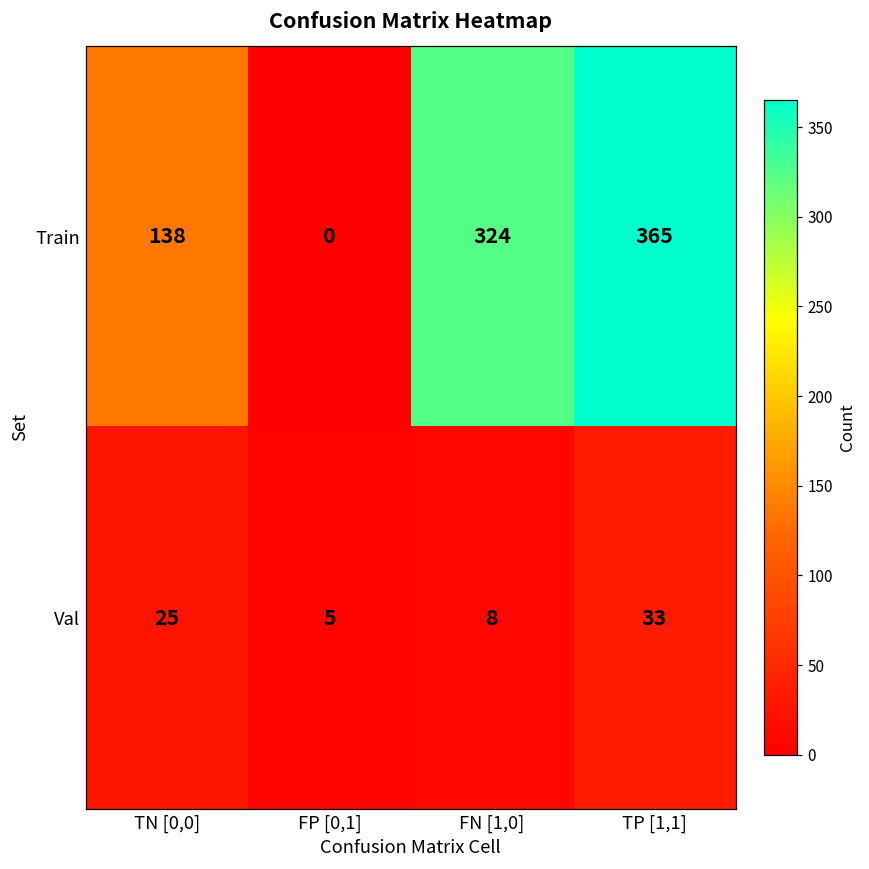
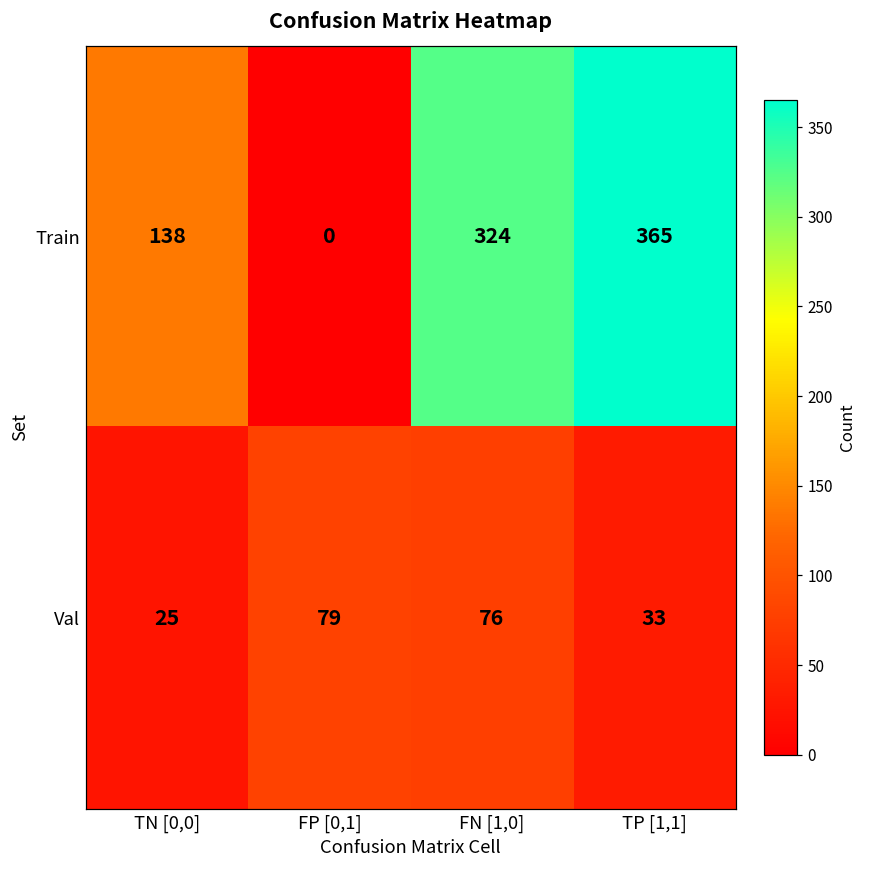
  {
    "Train": {
      "TN [0,0]": 138,
      "FP [0,1]": 0,
      "FN [1,0]": 324,
      "TP [1,1]": 365
    },
    "Val": {
      "TN [0,0]": 25,
-     "FP [0,1]": 5,
-     "FN [1,0]": 8,
+     "FP [0,1]": 79,
+     "FN [1,0]": 76,
      "TP [1,1]": 33
    }
  }
